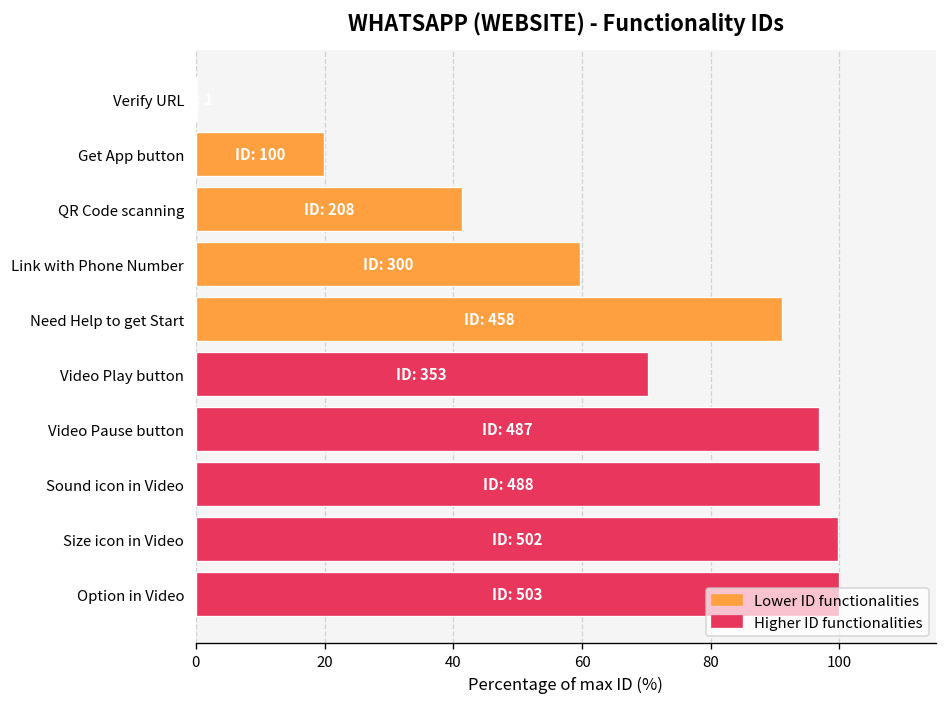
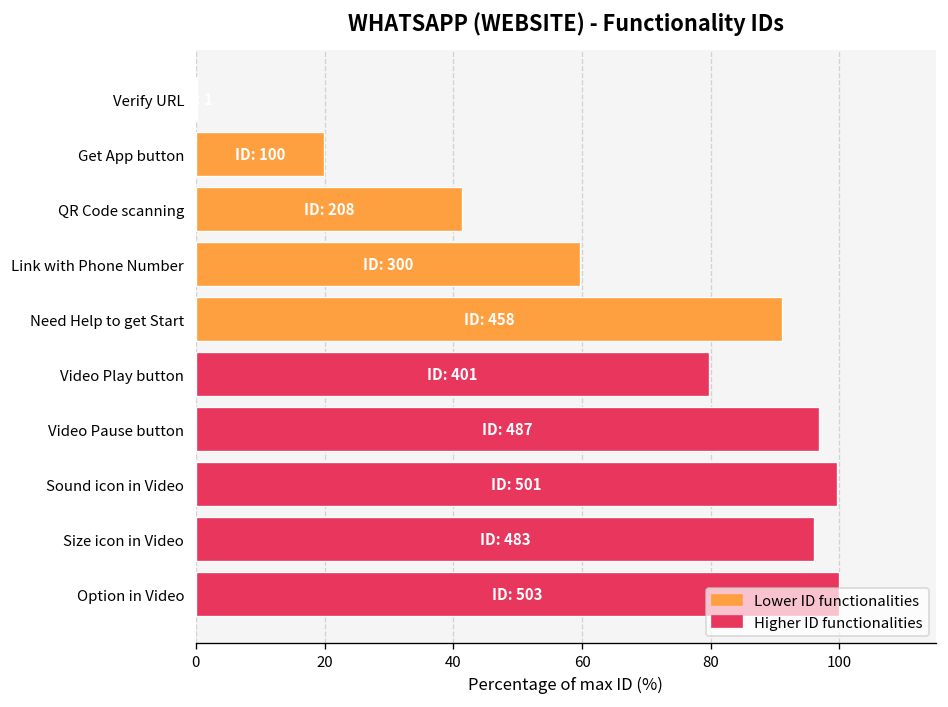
  {
-   "Video Play button": 353,
-   "Sound icon in Video": 488,
-   "Size icon in Video": 502
+   "Video Play button": 401,
+   "Sound icon in Video": 501,
+   "Size icon in Video": 483
  }
